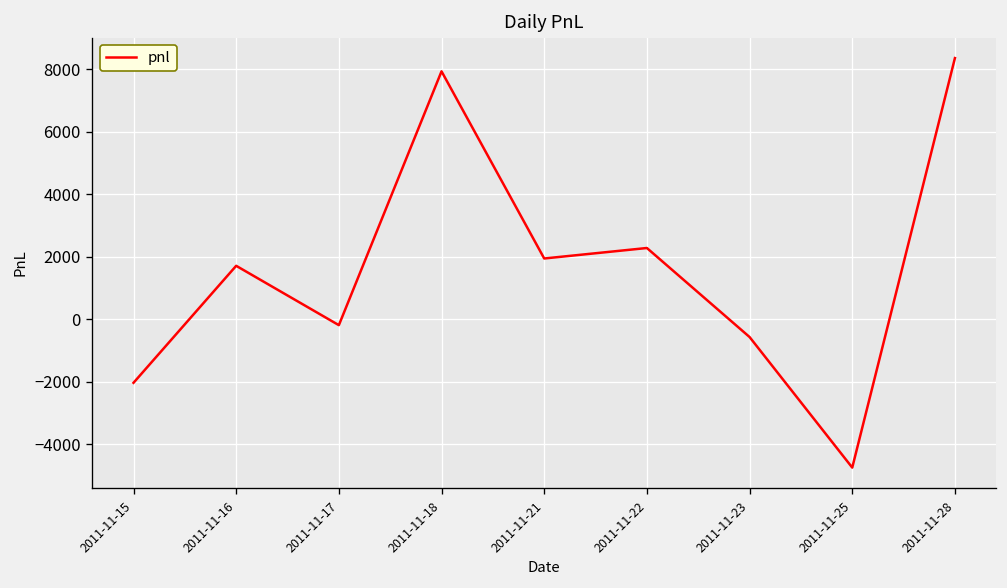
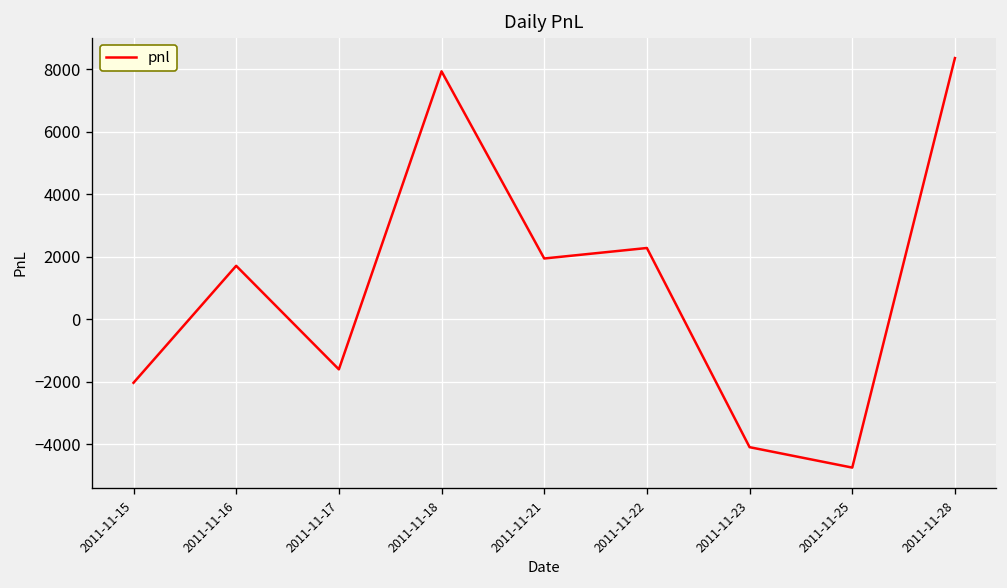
  {
    "2011-11-15": -2000,
    "2011-11-16": 1700,
-   "2011-11-17": -200,
+   "2011-11-17": -1600,
    "2011-11-18": 7900,
    "2011-11-21": 1900,
    "2011-11-22": 2300,
-   "2011-11-23": -600,
+   "2011-11-23": -4100,
    "2011-11-25": -4800,
    "2011-11-28": 8400
  }
